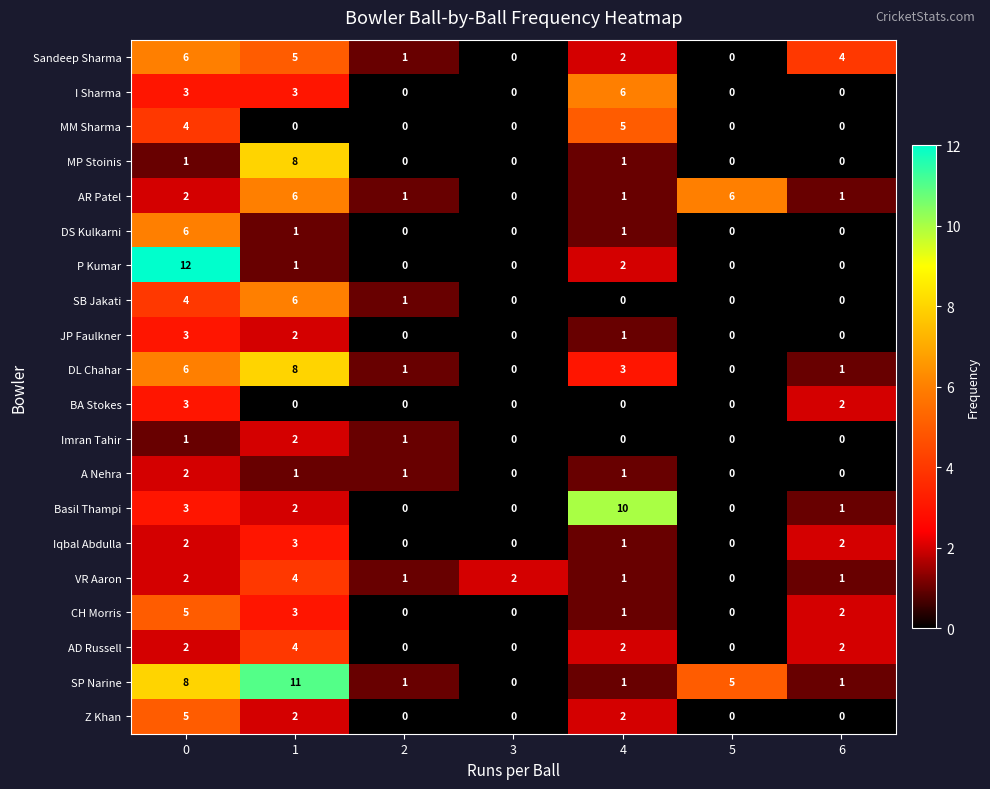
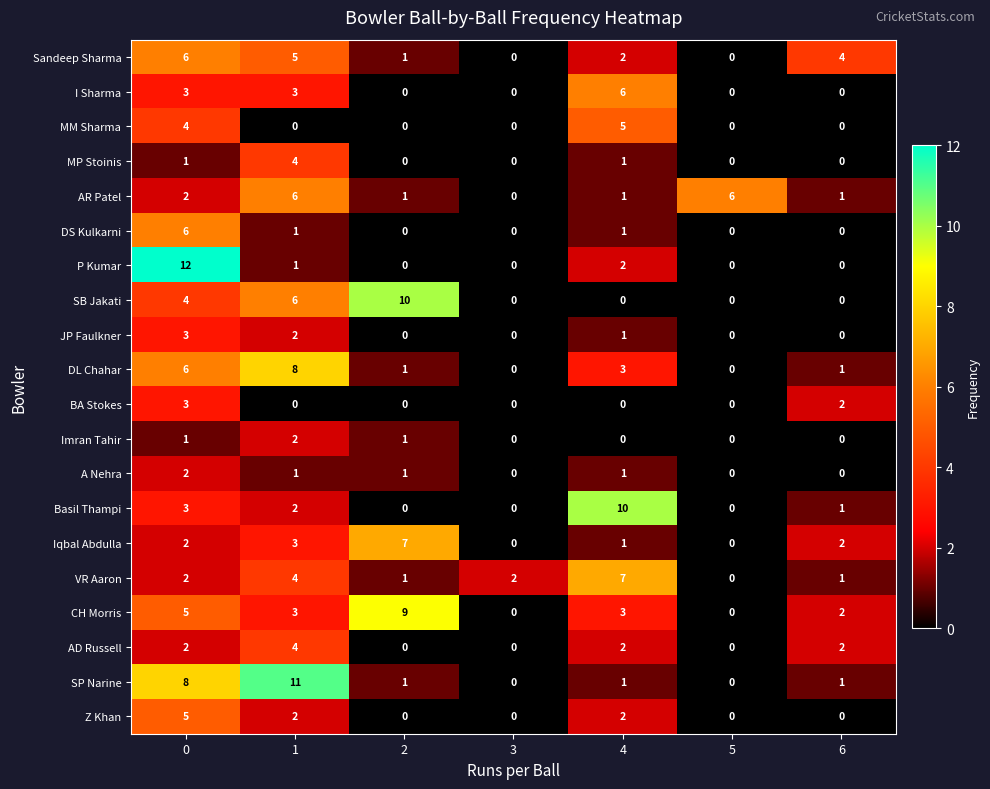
  {
    "Sandeep Sharma": {
      "0": 6,
      "1": 5,
      "2": 1,
      "3": 0,
      "4": 2,
      "5": 0,
      "6": 4
    },
    "I Sharma": {
      "0": 3,
      "1": 3,
      "2": 0,
      "3": 0,
      "4": 6,
      "5": 0,
      "6": 0
    },
    "MM Sharma": {
      "0": 4,
      "1": 0,
      "2": 0,
      "3": 0,
      "4": 5,
      "5": 0,
      "6": 0
    },
    "MP Stoinis": {
      "0": 1,
-     "1": 8,
+     "1": 4,
      "2": 0,
      "3": 0,
      "4": 1,
      "5": 0,
      "6": 0
    },
    "AR Patel": {
      "0": 2,
      "1": 6,
      "2": 1,
      "3": 0,
      "4": 1,
      "5": 6,
      "6": 1
    },
    "DS Kulkarni": {
      "0": 6,
      "1": 1,
      "2": 0,
      "3": 0,
      "4": 1,
      "5": 0,
      "6": 0
    },
    "P Kumar": {
      "0": 12,
      "1": 1,
      "2": 0,
      "3": 0,
      "4": 2,
      "5": 0,
      "6": 0
    },
    "SB Jakati": {
      "0": 4,
      "1": 6,
-     "2": 1,
+     "2": 10,
      "3": 0,
      "4": 0,
      "5": 0,
      "6": 0
    },
    "JP Faulkner": {
      "0": 3,
      "1": 2,
      "2": 0,
      "3": 0,
      "4": 1,
      "5": 0,
      "6": 0
    },
    "DL Chahar": {
      "0": 6,
      "1": 8,
      "2": 1,
      "3": 0,
      "4": 3,
      "5": 0,
      "6": 1
    },
    "BA Stokes": {
      "0": 3,
      "1": 0,
      "2": 0,
      "3": 0,
      "4": 0,
      "5": 0,
      "6": 2
    },
    "Imran Tahir": {
      "0": 1,
      "1": 2,
      "2": 1,
      "3": 0,
      "4": 0,
      "5": 0,
      "6": 0
    },
    "A Nehra": {
      "0": 2,
      "1": 1,
      "2": 1,
      "3": 0,
      "4": 1,
      "5": 0,
      "6": 0
    },
    "Basil Thampi": {
      "0": 3,
      "1": 2,
      "2": 0,
      "3": 0,
      "4": 10,
      "5": 0,
      "6": 1
    },
    "Iqbal Abdulla": {
      "0": 2,
      "1": 3,
-     "2": 0,
+     "2": 7,
      "3": 0,
      "4": 1,
      "5": 0,
      "6": 2
    },
    "VR Aaron": {
      "0": 2,
      "1": 4,
      "2": 1,
      "3": 2,
-     "4": 1,
+     "4": 7,
      "5": 0,
      "6": 1
    },
    "CH Morris": {
      "0": 5,
      "1": 3,
-     "2": 0,
+     "2": 9,
      "3": 0,
-     "4": 1,
+     "4": 3,
      "5": 0,
      "6": 2
    },
    "AD Russell": {
      "0": 2,
      "1": 4,
      "2": 0,
      "3": 0,
      "4": 2,
      "5": 0,
      "6": 2
    },
    "SP Narine": {
      "0": 8,
      "1": 11,
      "2": 1,
      "3": 0,
      "4": 1,
-     "5": 5,
+     "5": 0,
      "6": 1
    },
    "Z Khan": {
      "0": 5,
      "1": 2,
      "2": 0,
      "3": 0,
      "4": 2,
      "5": 0,
      "6": 0
    }
  }
